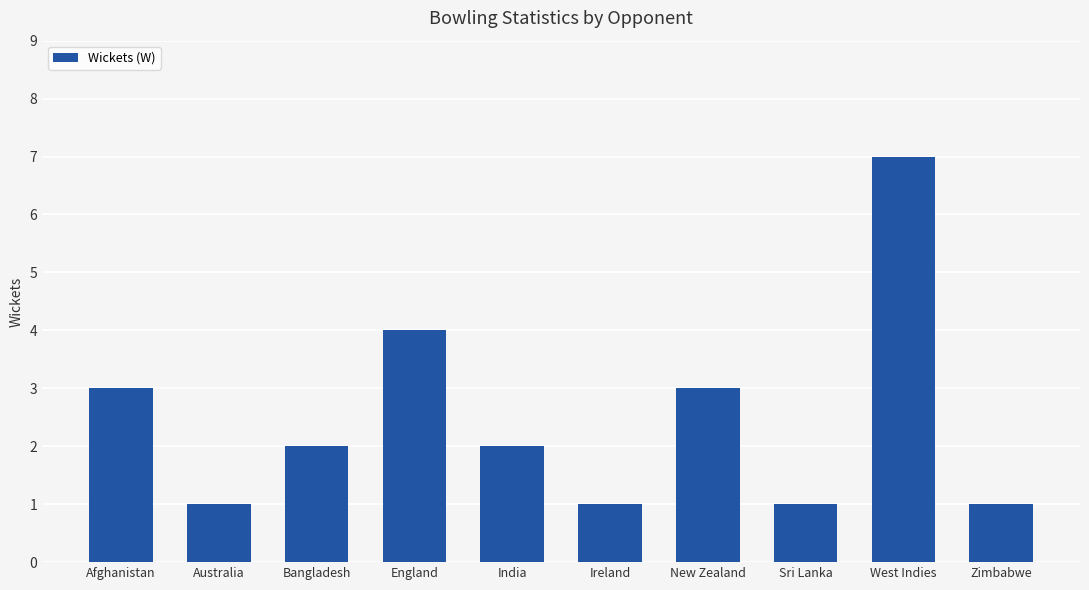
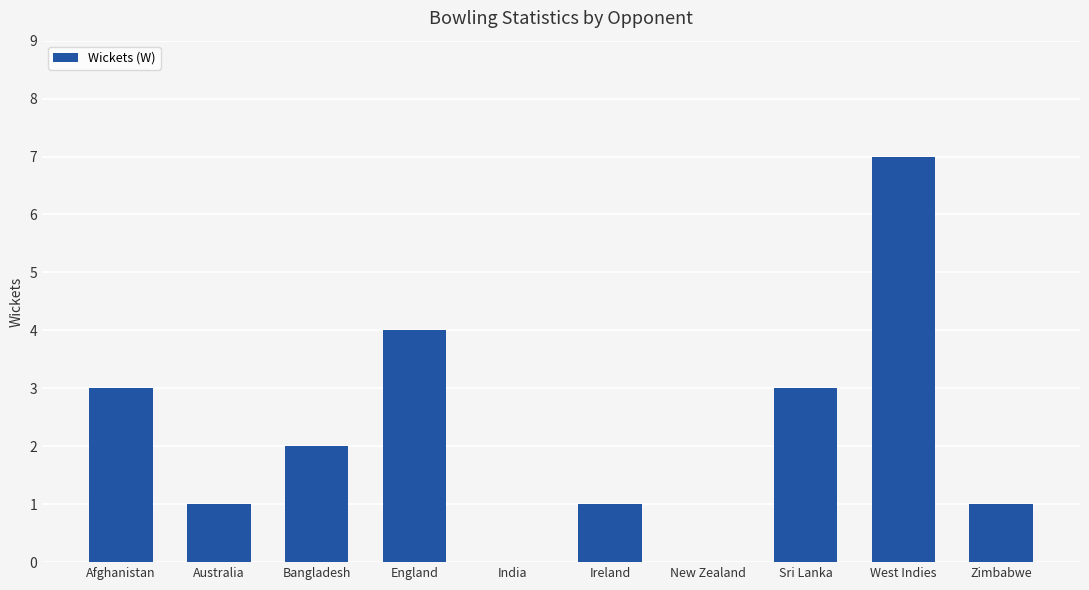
  {
    "Afghanistan": 3,
    "Australia": 1,
    "Bangladesh": 2,
    "England": 4,
-   "India": 2,
+   "India": 0,
    "Ireland": 1,
-   "New Zealand": 3,
-   "Sri Lanka": 1,
+   "New Zealand": 0,
+   "Sri Lanka": 3,
    "West Indies": 7,
    "Zimbabwe": 1
  }
